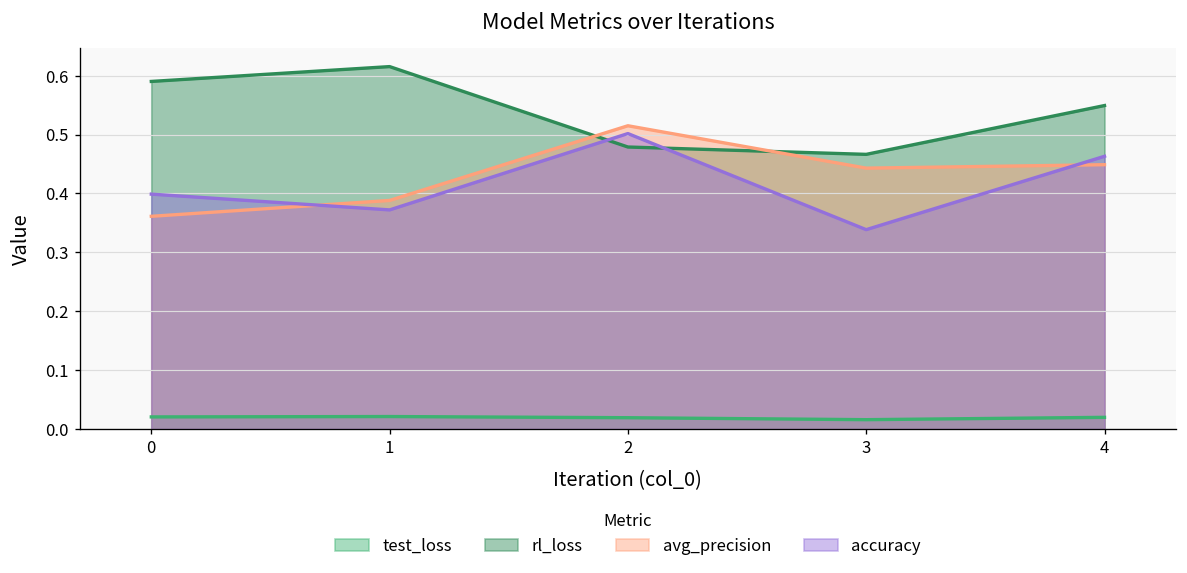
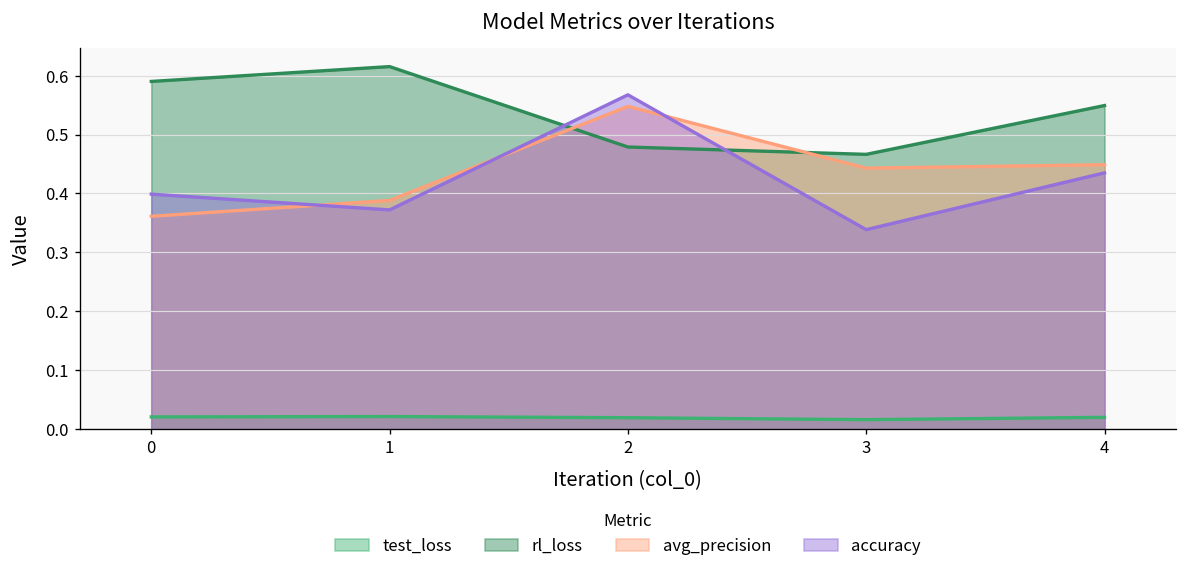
  {
    "avg_precision": {
      "0": 0.36,
      "1": 0.39,
-     "2": 0.51,
+     "2": 0.55,
      "3": 0.44,
      "4": 0.45
    },
    "accuracy": {
      "0": 0.40,
      "1": 0.37,
-     "2": 0.50,
+     "2": 0.57,
      "3": 0.34,
-     "4": 0.46
+     "4": 0.43
    }
  }
